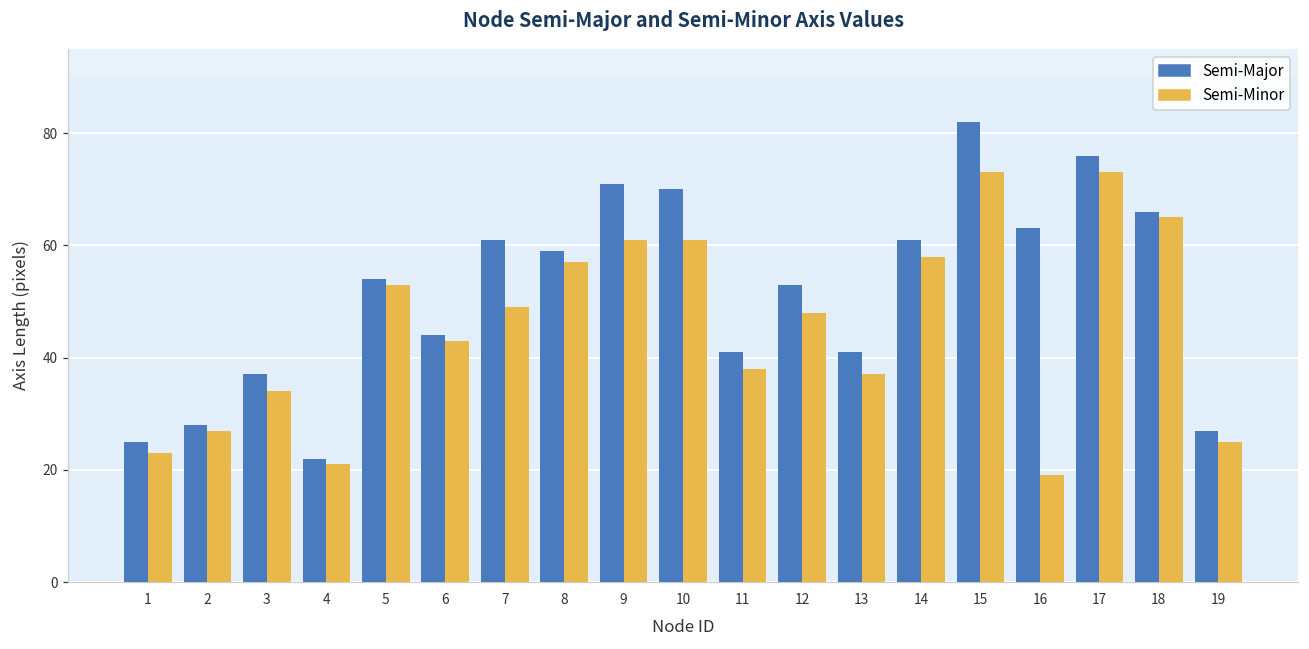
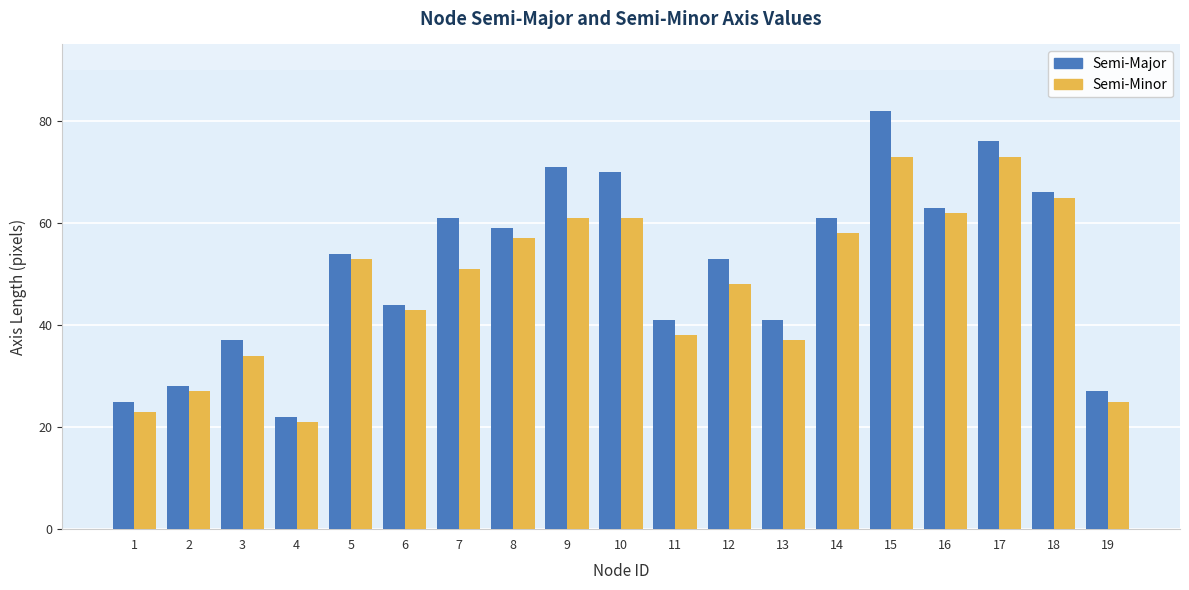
  {
    "Semi-Major": {
      "1": 25,
      "2": 28,
      "3": 37,
      "4": 22,
      "5": 54,
      "6": 44,
      "7": 61,
      "8": 59,
      "9": 71,
      "10": 70,
      "11": 41,
      "12": 53,
      "13": 41,
      "14": 61,
      "15": 82,
      "16": 63,
      "17": 76,
      "18": 66,
      "19": 27
    },
    "Semi-Minor": {
      "1": 23,
      "2": 27,
      "3": 34,
      "4": 21,
      "5": 53,
      "6": 43,
-     "7": 49,
+     "7": 51,
      "8": 57,
      "9": 61,
      "10": 61,
      "11": 38,
      "12": 48,
      "13": 37,
      "14": 58,
      "15": 73,
-     "16": 19,
+     "16": 62,
      "17": 73,
      "18": 65,
      "19": 25
    }
  }
